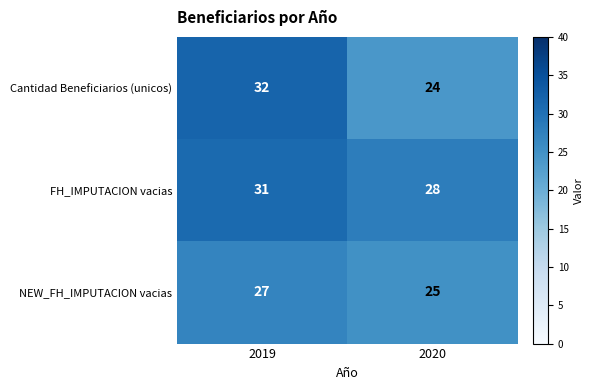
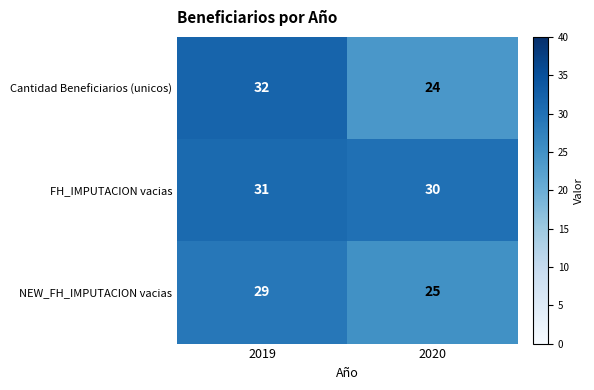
  {
    "Cantidad Beneficiarios (unicos)": {
      "2019": 32,
      "2020": 24
    },
    "FH_IMPUTACION vacias": {
      "2019": 31,
-     "2020": 28
+     "2020": 30
    },
    "NEW_FH_IMPUTACION vacias": {
-     "2019": 27,
+     "2019": 29,
      "2020": 25
    }
  }
